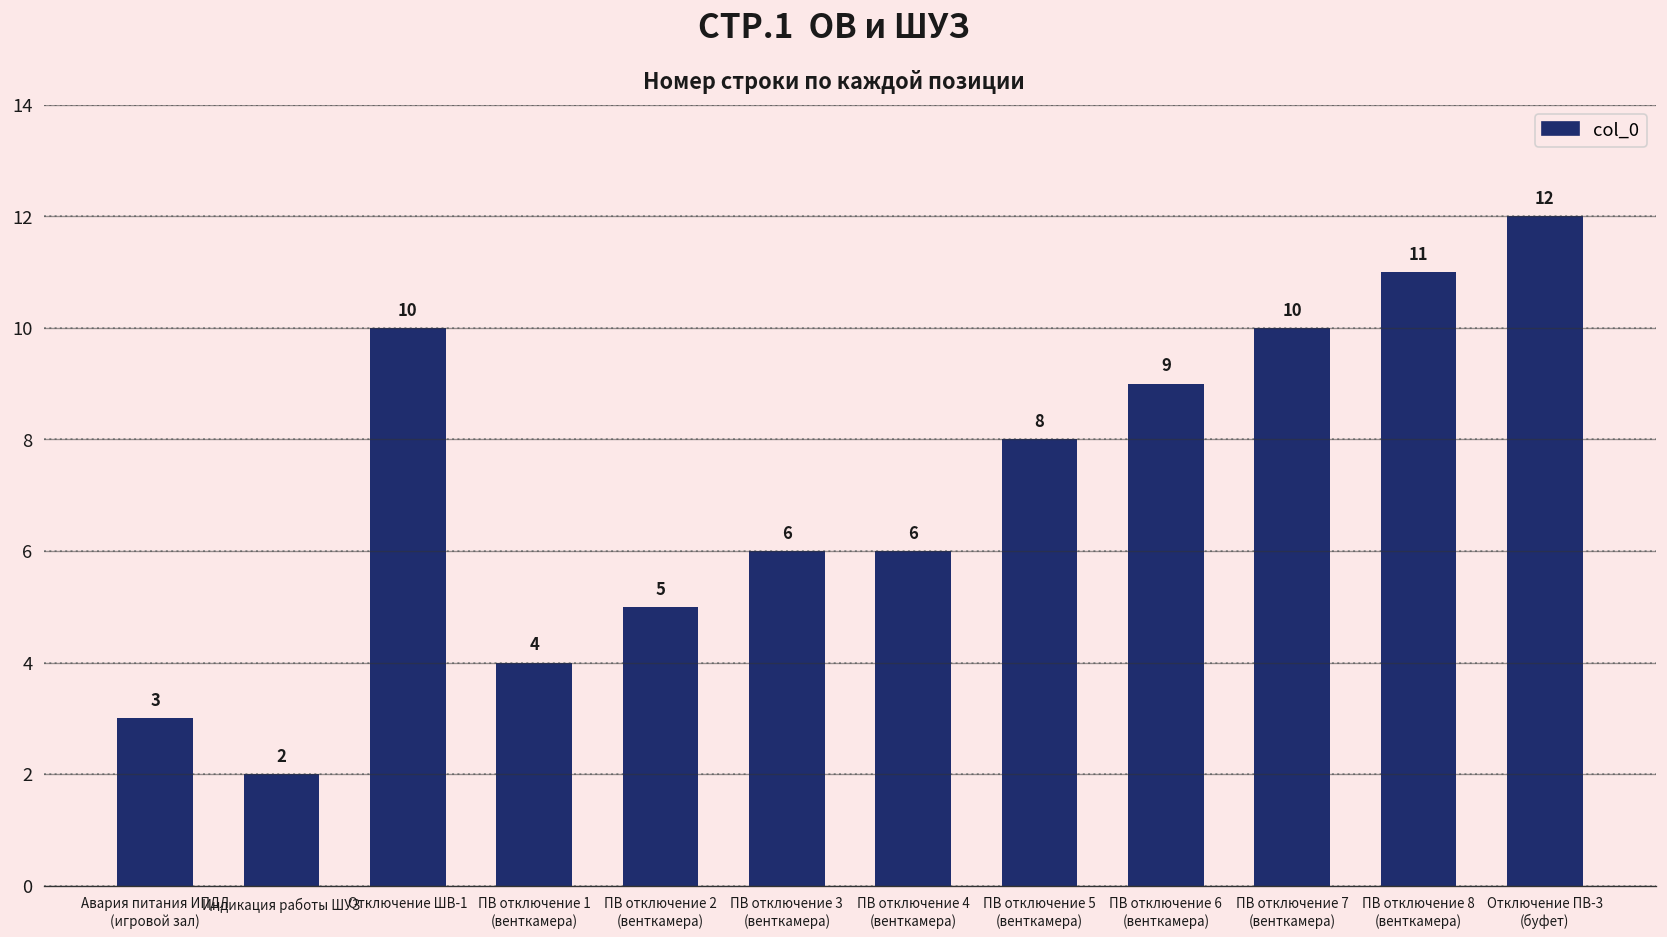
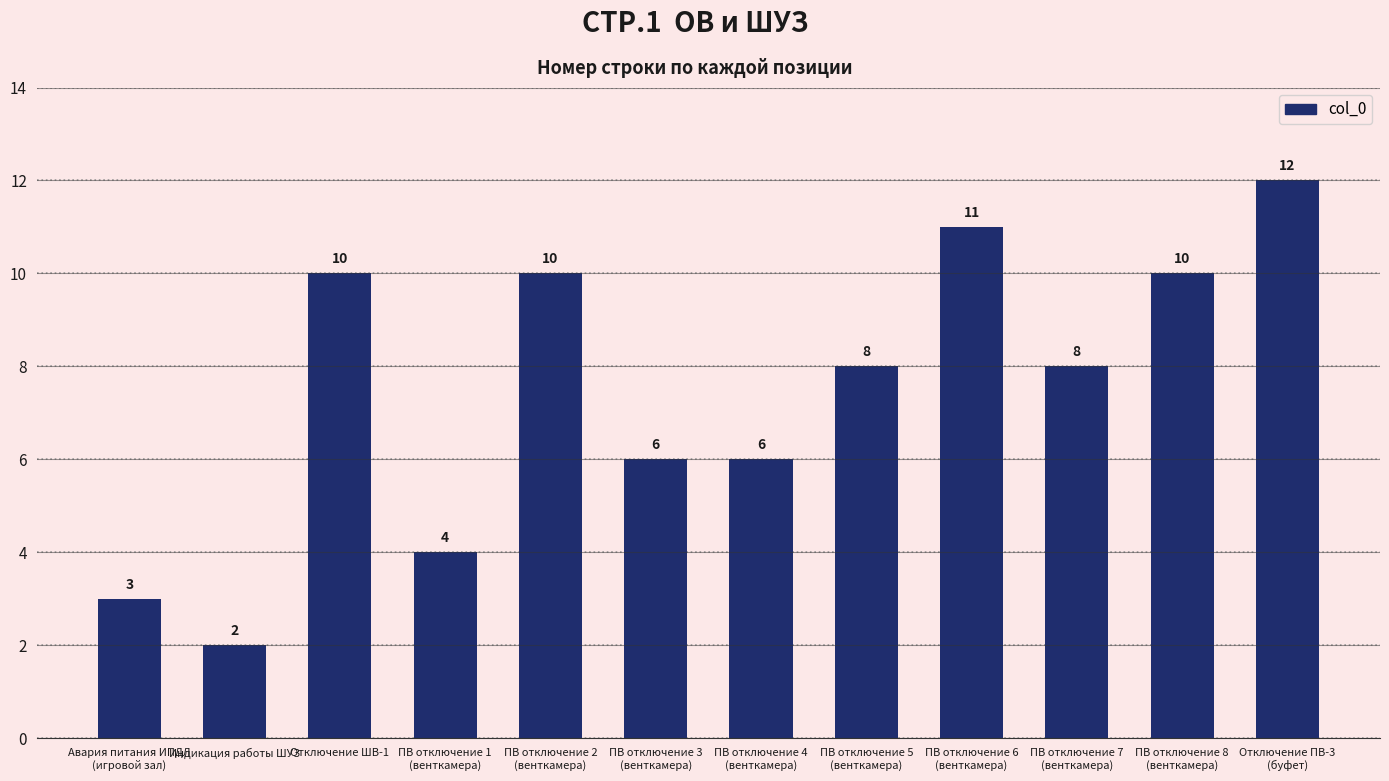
  {
    "Авария питания ИПДЛ (игровой зал)": 3,
    "Отключение ШВ-1": 10,
    "ПВ отключение 1 (венткамера)": 4,
-   "ПВ отключение 2 (венткамера)": 5,
+   "ПВ отключение 2 (венткамера)": 10,
    "ПВ отключение 3 (венткамера)": 6,
    "ПВ отключение 4 (венткамера)": 6,
    "ПВ отключение 5 (венткамера)": 8,
-   "ПВ отключение 6 (венткамера)": 9,
-   "ПВ отключение 7 (венткамера)": 10,
-   "ПВ отключение 8 (венткамера)": 11,
+   "ПВ отключение 6 (венткамера)": 11,
+   "ПВ отключение 7 (венткамера)": 8,
+   "ПВ отключение 8 (венткамера)": 10,
    "Отключение ПВ-3 (буфет)": 12
  }
